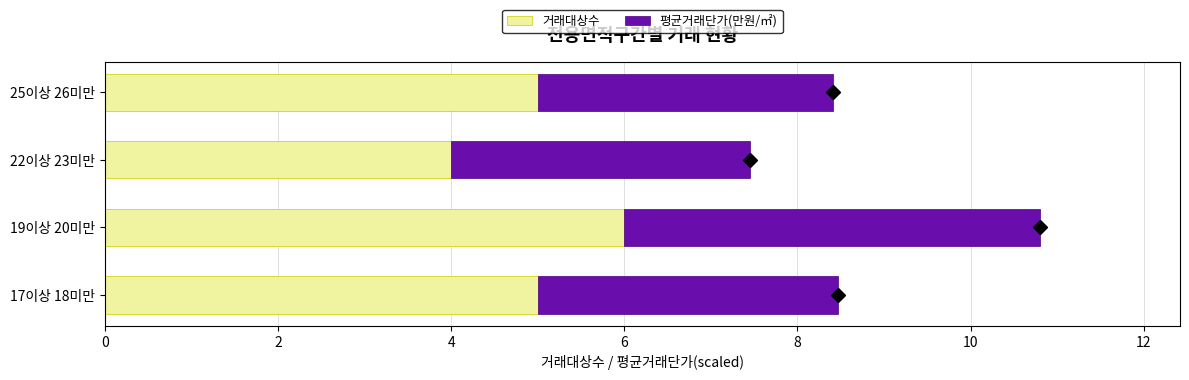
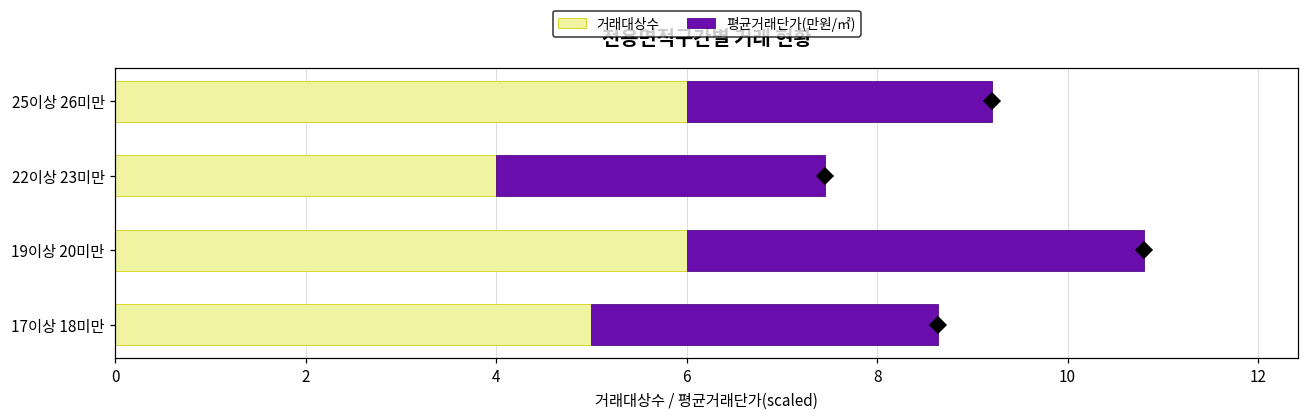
  {
    "거래대상수": {
-     "25이상 26미만": 5,
+     "25이상 26미만": 6,
      "22이상 23미만": 4,
      "19이상 20미만": 6,
      "17이상 18미만": 5
    },
    "평균거래단가(만원/㎡)": {
-     "25이상 26미만": 3.4,
+     "25이상 26미만": 3.2,
      "22이상 23미만": 3.5,
      "19이상 20미만": 4.8,
-     "17이상 18미만": 3.5
+     "17이상 18미만": 3.6
    }
  }
